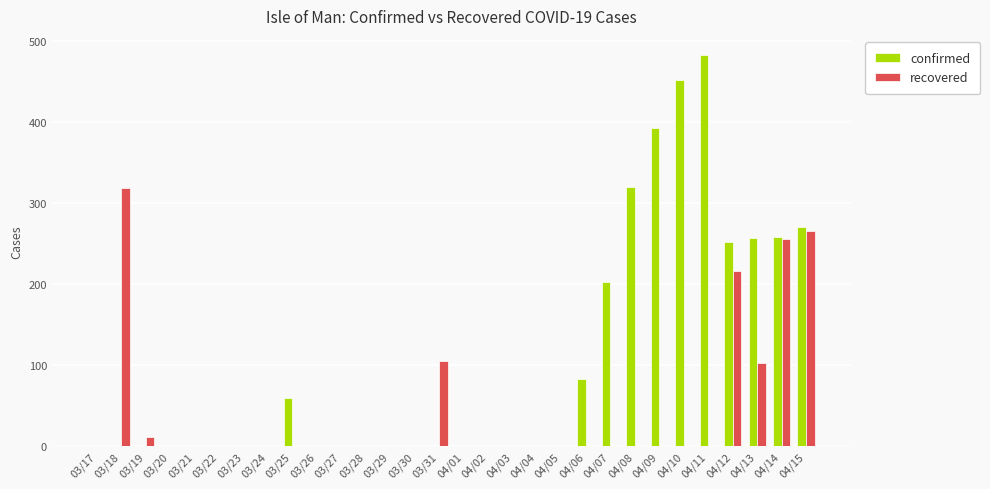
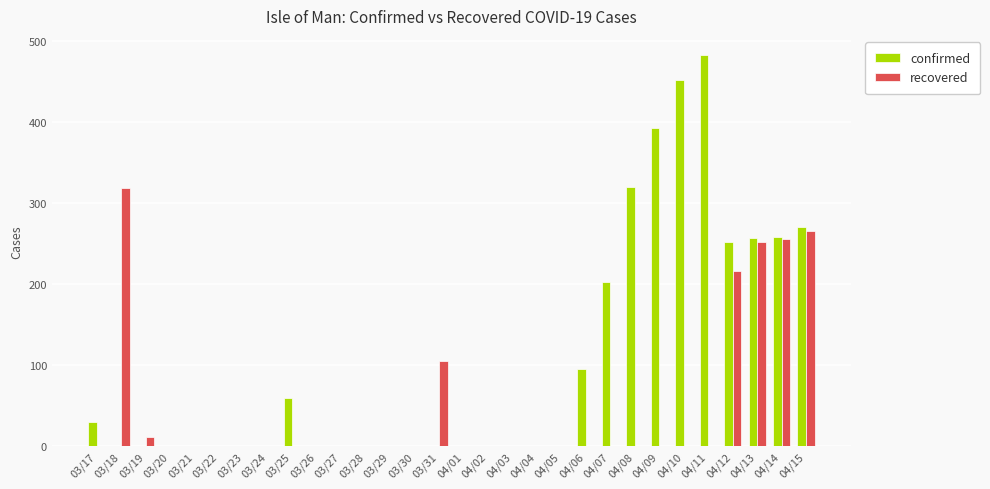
  {
    "confirmed": {
-     "03/17": 0,
+     "03/17": 30,
      "03/18": 0,
      "03/19": 0,
      "03/20": 0,
      "03/21": 0,
      "03/22": 0,
      "03/23": 0,
      "03/24": 0,
      "03/25": 60,
      "03/26": 0,
      "03/27": 0,
      "03/28": 0,
      "03/29": 0,
      "03/30": 0,
      "03/31": 0,
      "04/01": 0,
      "04/02": 0,
      "04/03": 0,
      "04/04": 0,
      "04/05": 0,
-     "04/06": 80,
+     "04/06": 100,
      "04/07": 200,
      "04/08": 320,
      "04/09": 390,
      "04/10": 450,
      "04/11": 480,
      "04/12": 250,
      "04/13": 260,
      "04/14": 260,
      "04/15": 270
    },
    "recovered": {
      "03/17": 0,
      "03/18": 320,
      "03/19": 10,
      "03/20": 0,
      "03/21": 0,
      "03/22": 0,
      "03/23": 0,
      "03/24": 0,
      "03/25": 0,
      "03/26": 0,
      "03/27": 0,
      "03/28": 0,
      "03/29": 0,
      "03/30": 0,
      "03/31": 110,
      "04/01": 0,
      "04/02": 0,
      "04/03": 0,
      "04/04": 0,
      "04/05": 0,
      "04/06": 0,
      "04/07": 0,
      "04/08": 0,
      "04/09": 0,
      "04/10": 0,
      "04/11": 0,
      "04/12": 220,
-     "04/13": 100,
+     "04/13": 250,
      "04/14": 260,
      "04/15": 270
    }
  }
